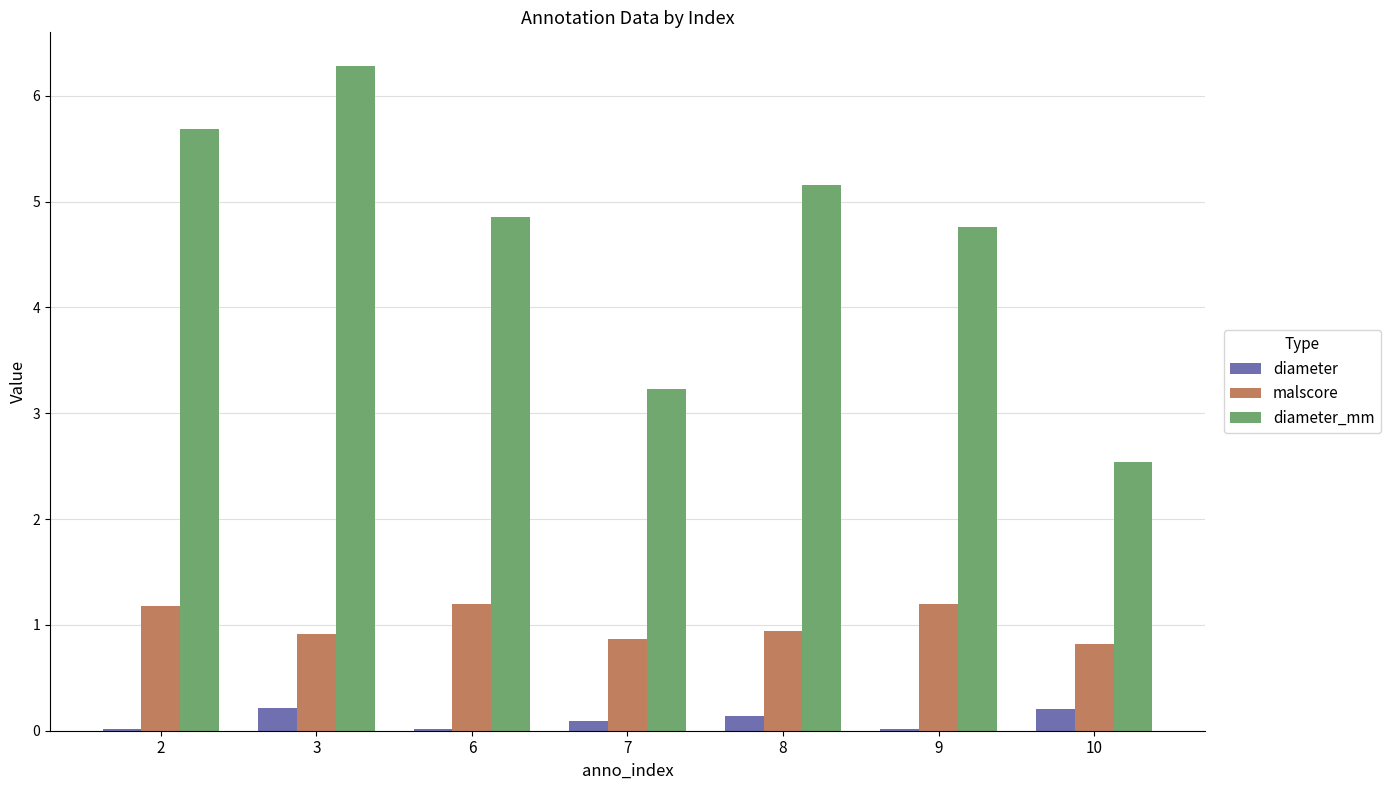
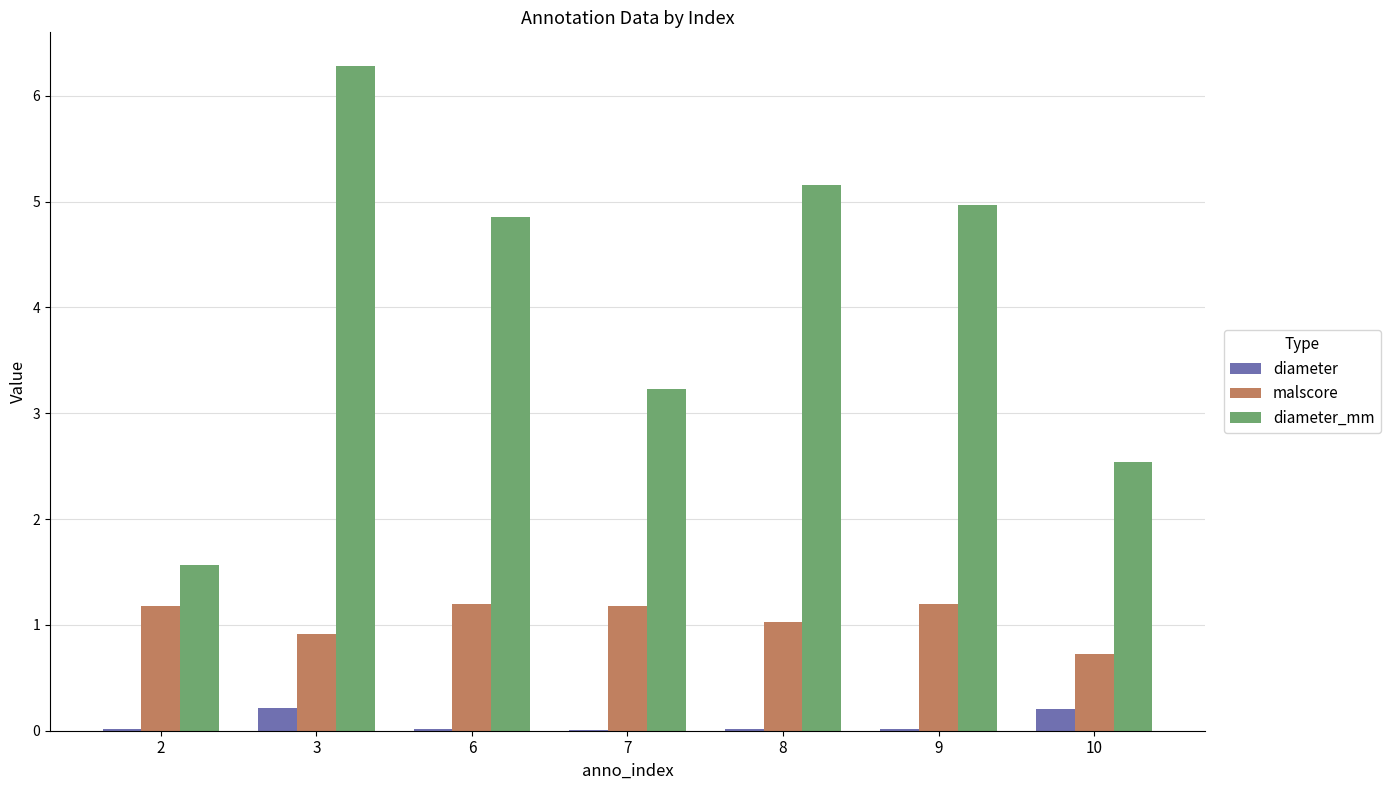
  {
    "diameter": {
      "3": 0.22,
-     "7": 0.10,
-     "8": 0.14,
+     "7": 0.01,
+     "8": 0.02,
      "10": 0.21
    },
    "malscore": {
      "2": 1.18,
      "3": 0.91,
      "6": 1.20,
-     "7": 0.87,
-     "8": 0.94,
+     "7": 1.18,
+     "8": 1.03,
      "9": 1.20,
-     "10": 0.82
+     "10": 0.73
    },
    "diameter_mm": {
-     "2": 5.68,
+     "2": 1.57,
      "3": 6.29,
      "6": 4.85,
      "7": 3.23,
      "8": 5.16,
-     "9": 4.77,
+     "9": 4.97,
      "10": 2.54
    }
  }
